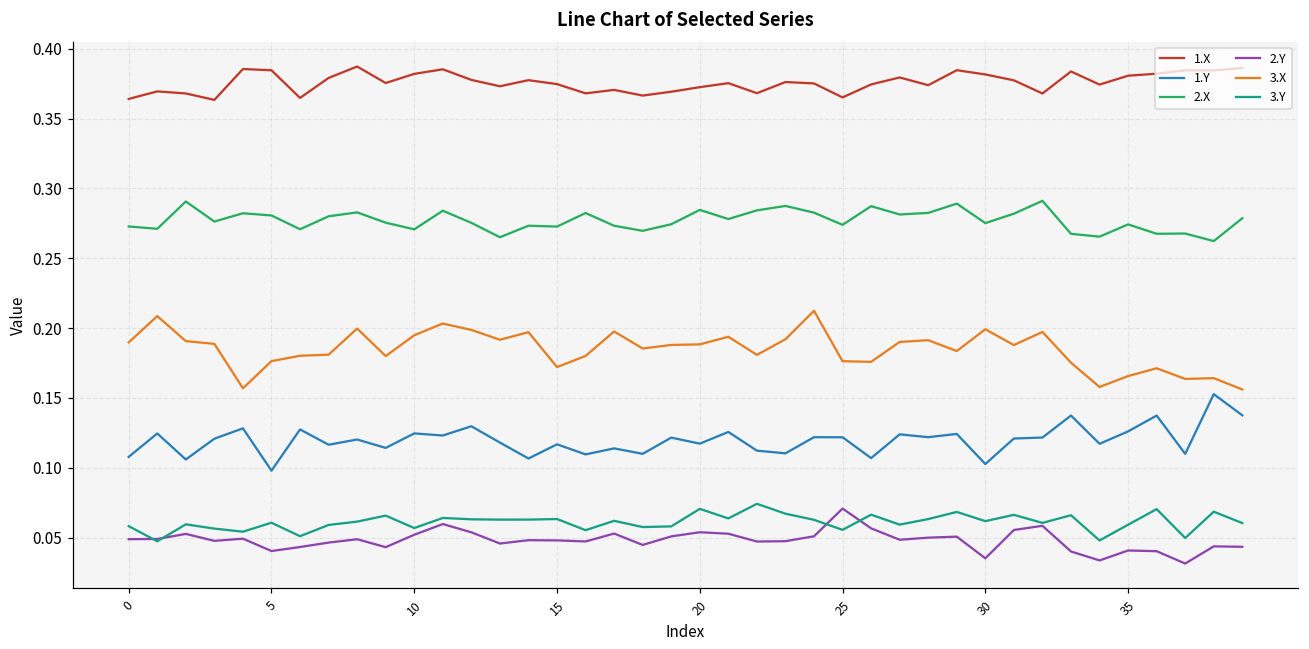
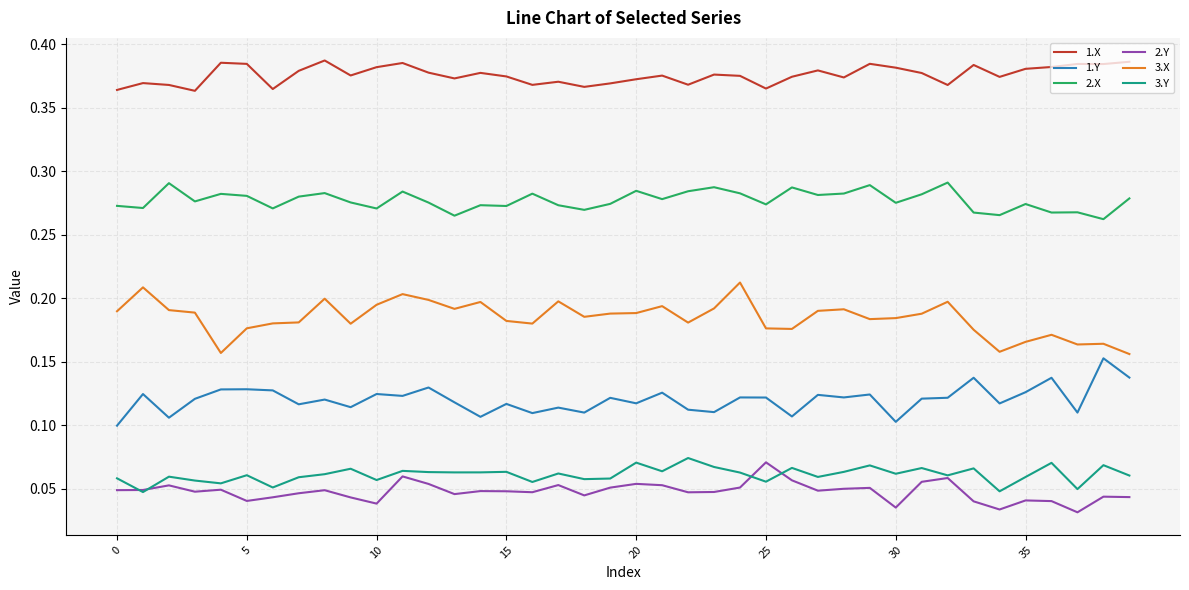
  {
    "1.X": {
      "0": 0.364,
      "5": 0.385,
      "10": 0.382,
      "15": 0.375,
      "20": 0.372,
      "25": 0.365,
      "30": 0.382,
      "35": 0.381
    },
    "1.Y": {
-     "0": 0.108,
-     "5": 0.098,
+     "0": 0.100,
+     "5": 0.128,
      "10": 0.125,
      "15": 0.117,
      "20": 0.117,
      "25": 0.122,
      "30": 0.103,
      "35": 0.126
    },
    "2.Y": {
      "0": 0.049,
      "5": 0.040,
-     "10": 0.052,
+     "10": 0.038,
      "15": 0.048,
      "20": 0.054,
      "25": 0.071,
      "30": 0.035,
      "35": 0.041
    },
    "3.X": {
      "0": 0.190,
      "5": 0.176,
      "10": 0.195,
-     "15": 0.172,
+     "15": 0.182,
      "20": 0.188,
      "25": 0.176,
-     "30": 0.199,
+     "30": 0.184,
      "35": 0.166
    }
  }
